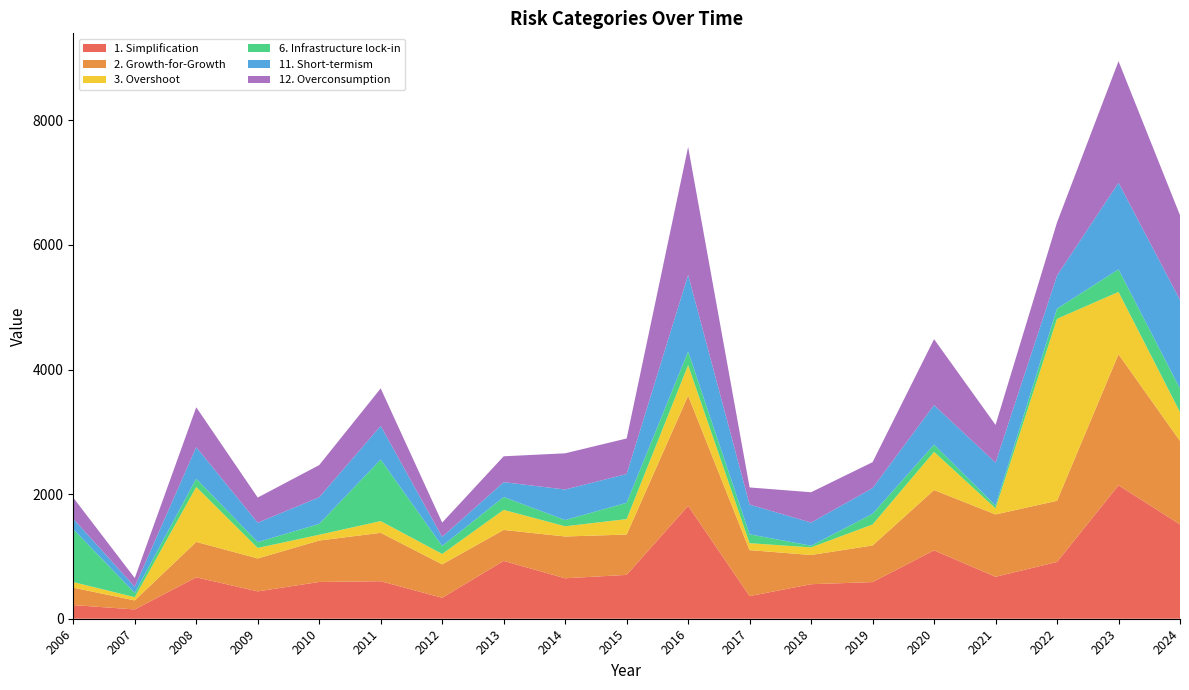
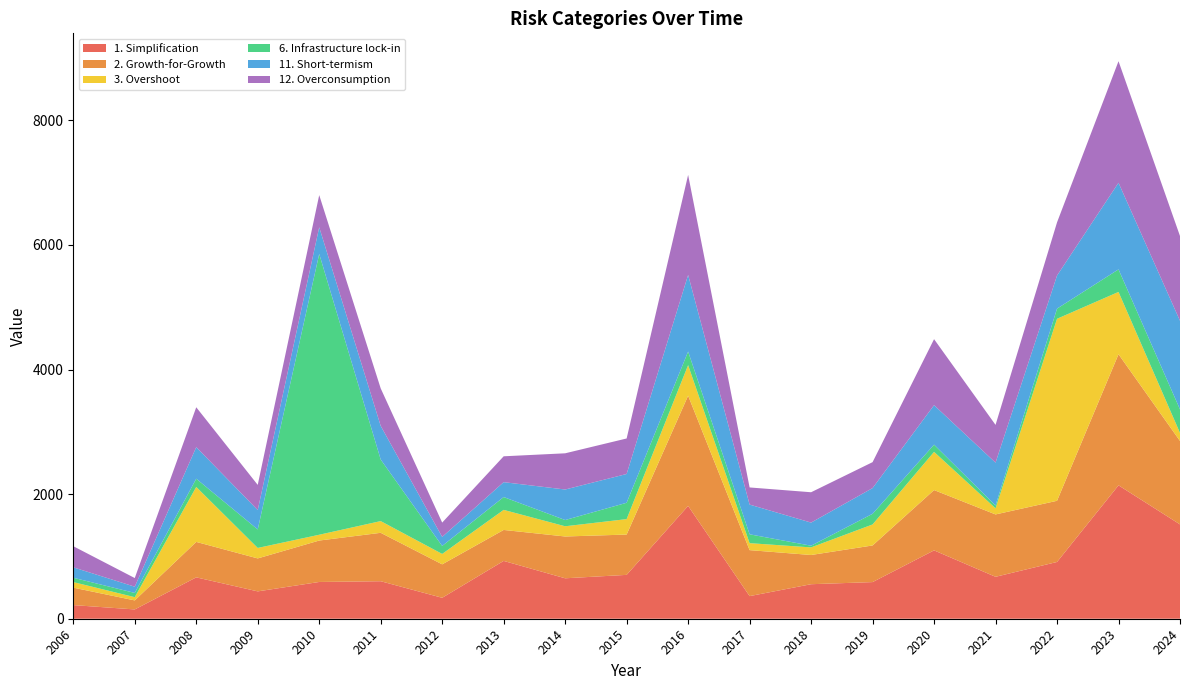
  {
    "3. Overshoot": {
      "2006": 100,
      "2007": 100,
      "2008": 900,
      "2009": 200,
      "2010": 100,
      "2011": 200,
      "2012": 200,
      "2013": 300,
      "2014": 200,
      "2015": 200,
      "2016": 500,
      "2017": 100,
      "2019": 300,
      "2020": 600,
      "2021": 100,
      "2022": 2900,
      "2023": 1000,
-     "2024": 500
+     "2024": 100
    },
    "6. Infrastructure lock-in": {
-     "2006": 800,
+     "2006": 100,
      "2007": 100,
      "2008": 100,
-     "2009": 100,
-     "2010": 200,
+     "2009": 300,
+     "2010": 4500,
      "2011": 1000,
      "2012": 100,
      "2013": 200,
      "2014": 100,
      "2015": 300,
      "2016": 200,
      "2017": 100,
      "2019": 200,
      "2020": 100,
      "2021": 0,
      "2022": 200,
      "2023": 400,
      "2024": 400
    },
    "11. Short-termism": {
      "2006": 200,
      "2007": 100,
      "2008": 500,
      "2009": 300,
      "2010": 400,
      "2011": 500,
      "2012": 100,
      "2013": 200,
      "2014": 500,
      "2015": 500,
      "2016": 1200,
      "2017": 500,
      "2018": 400,
      "2019": 400,
      "2020": 600,
      "2021": 700,
      "2022": 500,
      "2023": 1400,
      "2024": 1400
    },
    "12. Overconsumption": {
      "2006": 300,
      "2007": 100,
      "2008": 600,
      "2009": 400,
      "2010": 500,
      "2011": 600,
      "2012": 200,
      "2013": 400,
      "2014": 600,
      "2015": 600,
-     "2016": 2100,
+     "2016": 1600,
      "2017": 300,
      "2018": 500,
      "2019": 400,
      "2020": 1100,
      "2021": 600,
      "2022": 900,
      "2023": 2000,
      "2024": 1400
    }
  }
